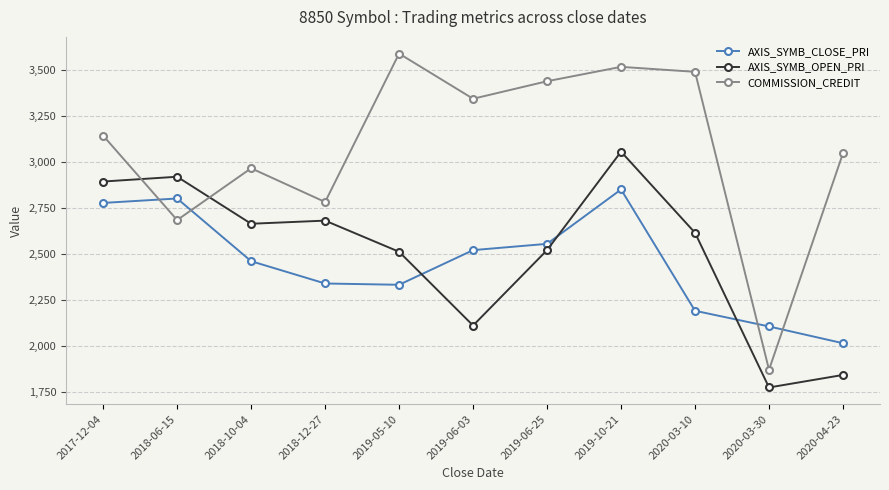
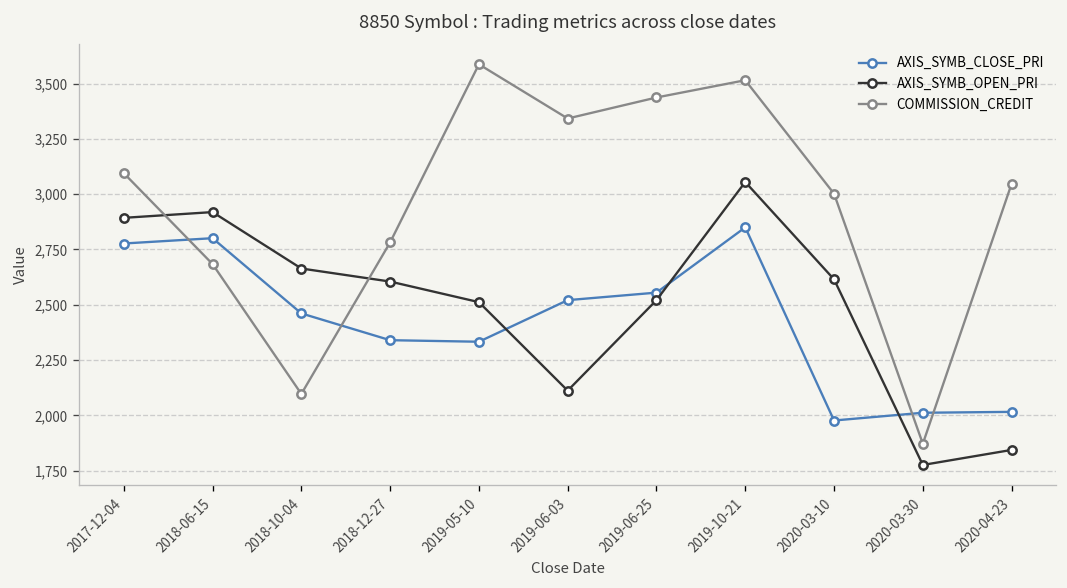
  {
    "AXIS_SYMB_CLOSE_PRI": {
      "2017-12-04": "2,780",
      "2018-06-15": "2,800",
      "2018-10-04": "2,460",
      "2018-12-27": "2,340",
      "2019-05-10": "2,330",
      "2019-06-03": "2,520",
      "2019-06-25": "2,560",
      "2019-10-21": "2,850",
-     "2020-03-10": "2,190",
-     "2020-03-30": "2,110",
+     "2020-03-10": "1,980",
+     "2020-03-30": "2,010",
      "2020-04-23": "2,020"
    },
    "AXIS_SYMB_OPEN_PRI": {
      "2017-12-04": "2,890",
      "2018-06-15": "2,920",
      "2018-10-04": "2,660",
-     "2018-12-27": "2,680",
+     "2018-12-27": "2,610",
      "2019-05-10": "2,510",
      "2019-06-03": "2,110",
      "2019-06-25": "2,520",
      "2019-10-21": "3,060",
      "2020-03-10": "2,620",
      "2020-03-30": "1,780",
      "2020-04-23": "1,840"
    },
    "COMMISSION_CREDIT": {
-     "2017-12-04": "3,140",
+     "2017-12-04": "3,100",
      "2018-06-15": "2,680",
-     "2018-10-04": "2,970",
+     "2018-10-04": "2,100",
      "2018-12-27": "2,780",
      "2019-05-10": "3,590",
      "2019-06-03": "3,340",
      "2019-06-25": "3,440",
      "2019-10-21": "3,520",
-     "2020-03-10": "3,490",
+     "2020-03-10": "3,000",
      "2020-03-30": "1,870",
      "2020-04-23": "3,050"
    }
  }
